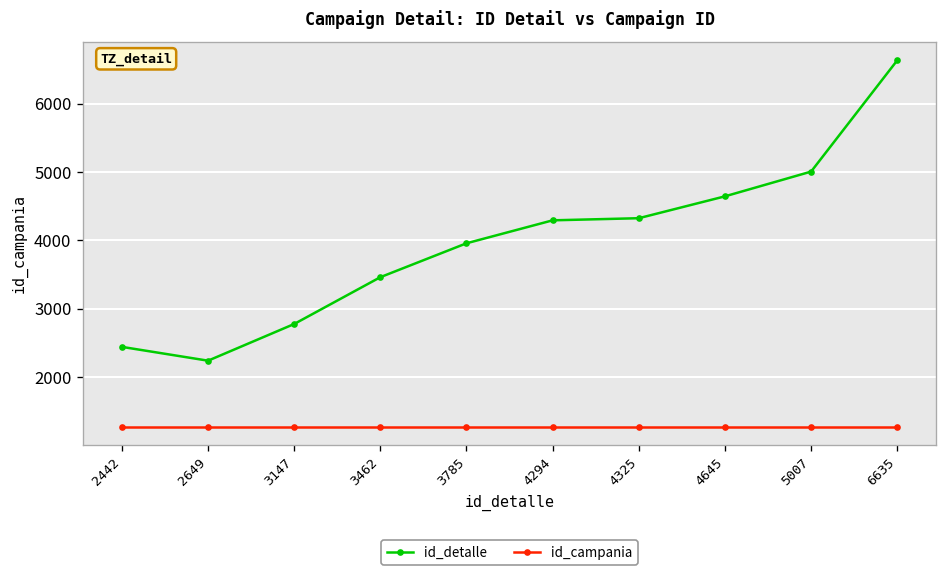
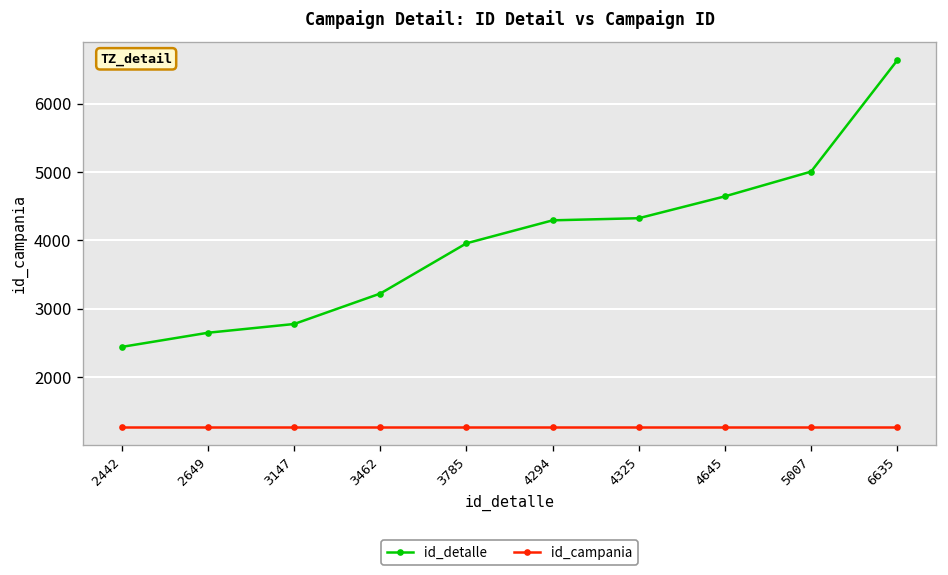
  {
    "id_detalle": {
      "2442": 2400,
-     "2649": 2200,
+     "2649": 2600,
      "3147": 2800,
-     "3462": 3500,
+     "3462": 3200,
      "3785": 4000,
      "4294": 4300,
      "4325": 4300,
      "4645": 4600,
      "5007": 5000,
      "6635": 6600
    },
    "id_campania": {
      "2442": 1300,
      "2649": 1300,
      "3147": 1300,
      "3462": 1300,
      "3785": 1300,
      "4294": 1300,
      "4325": 1300,
      "4645": 1300,
      "5007": 1300,
      "6635": 1300
    }
  }
